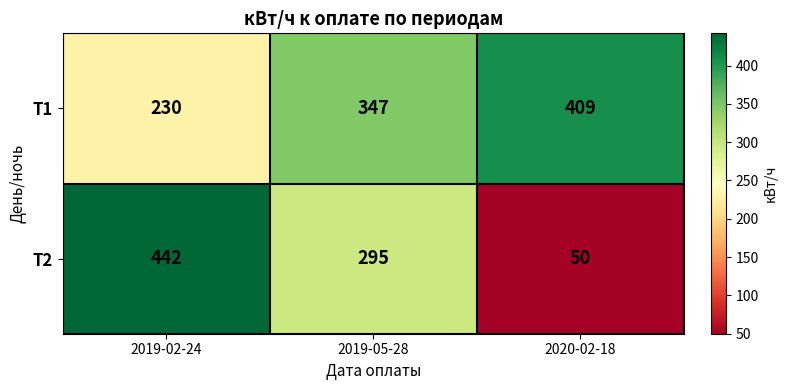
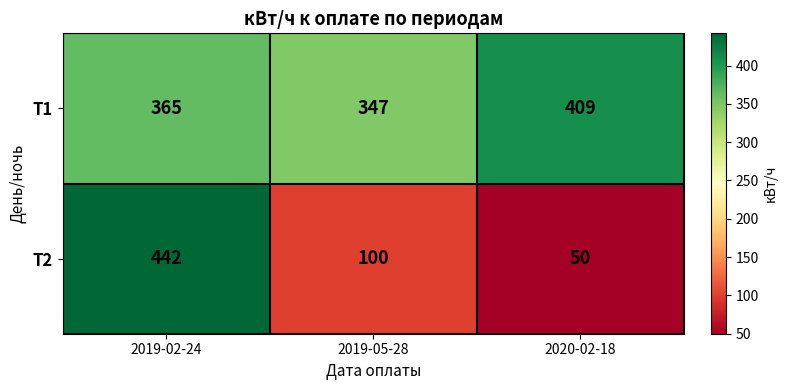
  {
    "Т1": {
-     "2019-02-24": 230,
+     "2019-02-24": 365,
      "2019-05-28": 347,
      "2020-02-18": 409
    },
    "Т2": {
      "2019-02-24": 442,
-     "2019-05-28": 295,
+     "2019-05-28": 100,
      "2020-02-18": 50
    }
  }
